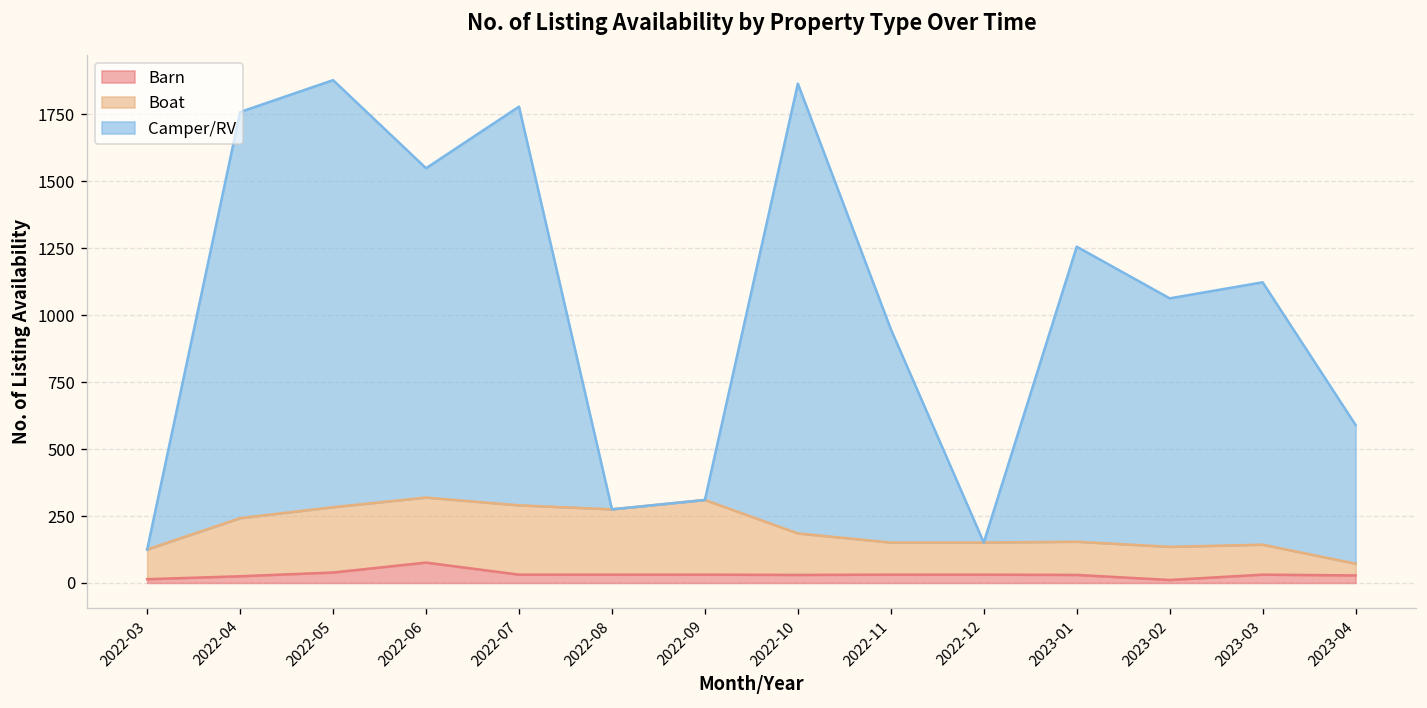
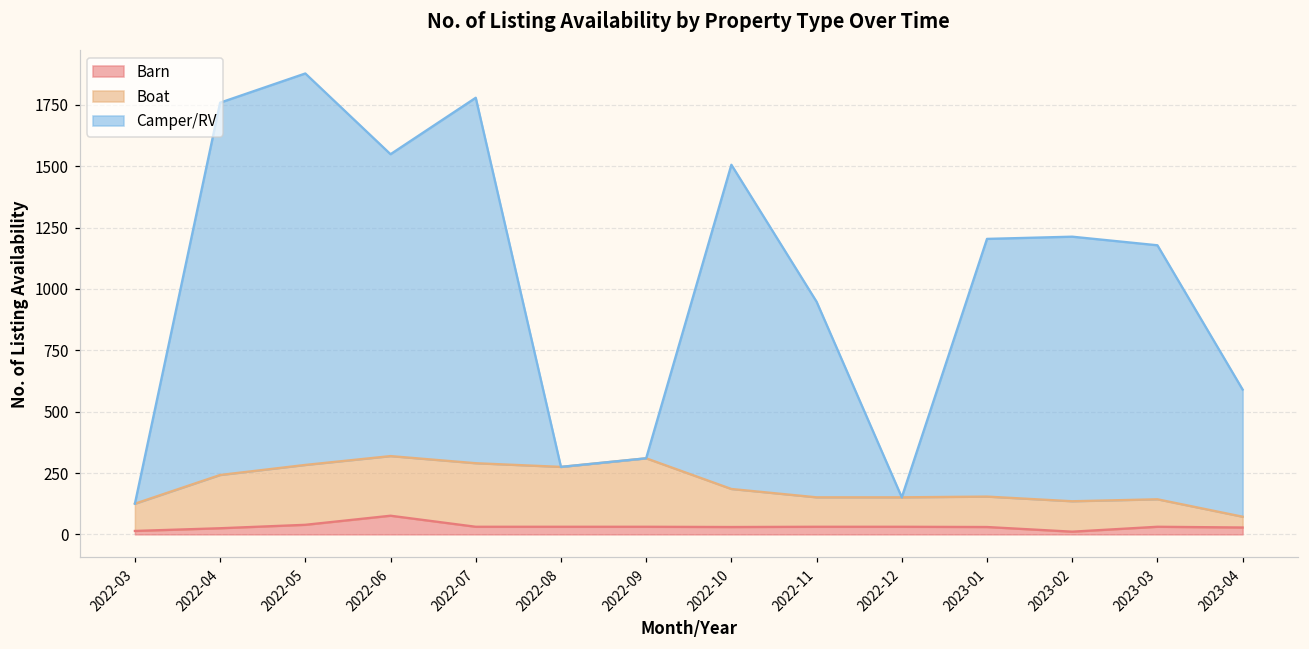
  {
    "Camper/RV": {
      "2022-05": 1600,
      "2022-06": 1230,
      "2022-07": 1490,
-     "2022-10": 1680,
+     "2022-10": 1320,
      "2022-11": 800,
-     "2023-01": 1100,
-     "2023-02": 930,
-     "2023-03": 980,
+     "2023-01": 1050,
+     "2023-02": 1080,
+     "2023-03": 1040,
      "2023-04": 520
    }
  }
